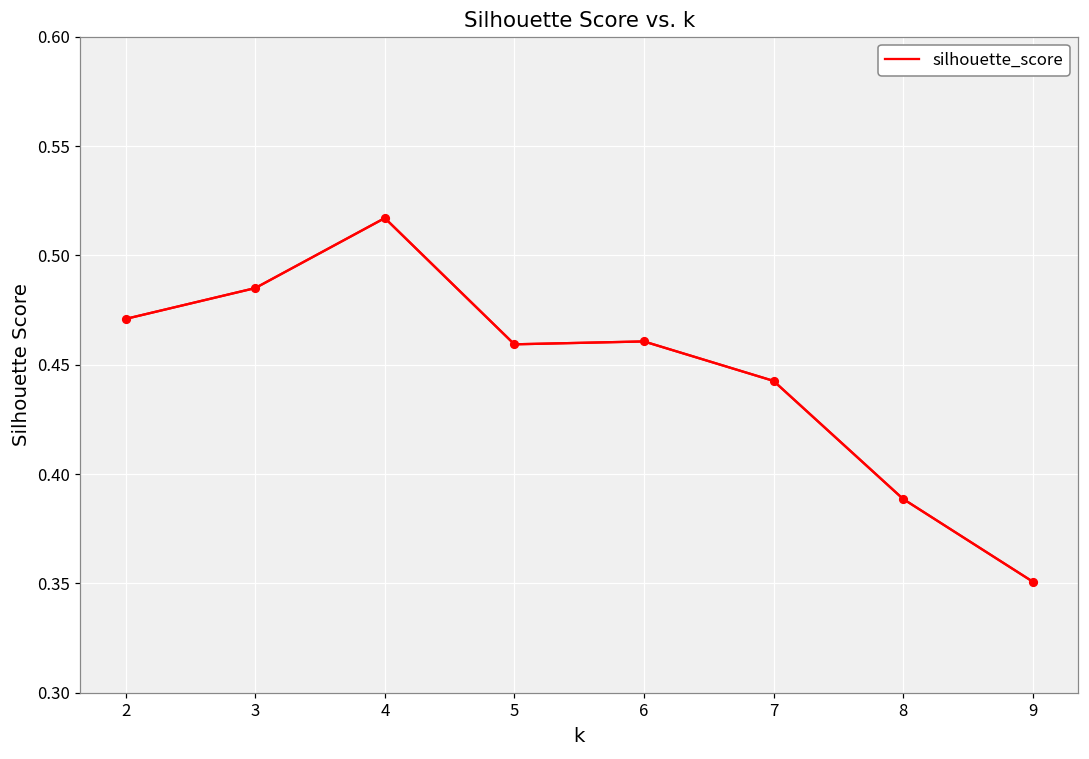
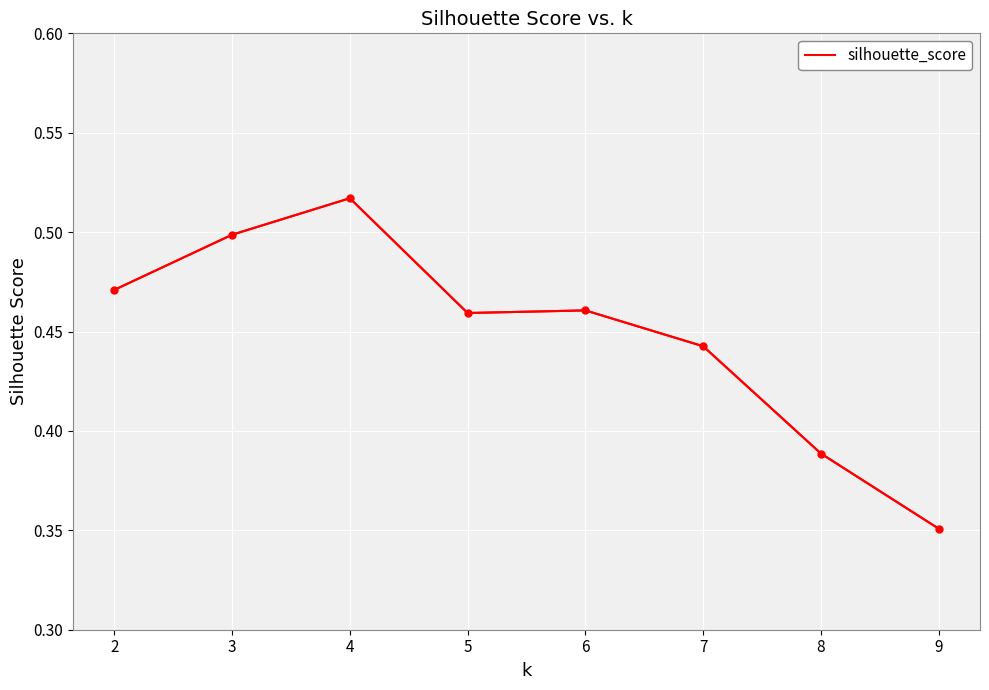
  {
    "2": 0.471,
-   "3": 0.485,
+   "3": 0.499,
    "4": 0.517,
    "5": 0.459,
    "6": 0.461,
    "7": 0.443,
    "8": 0.389,
    "9": 0.351
  }
